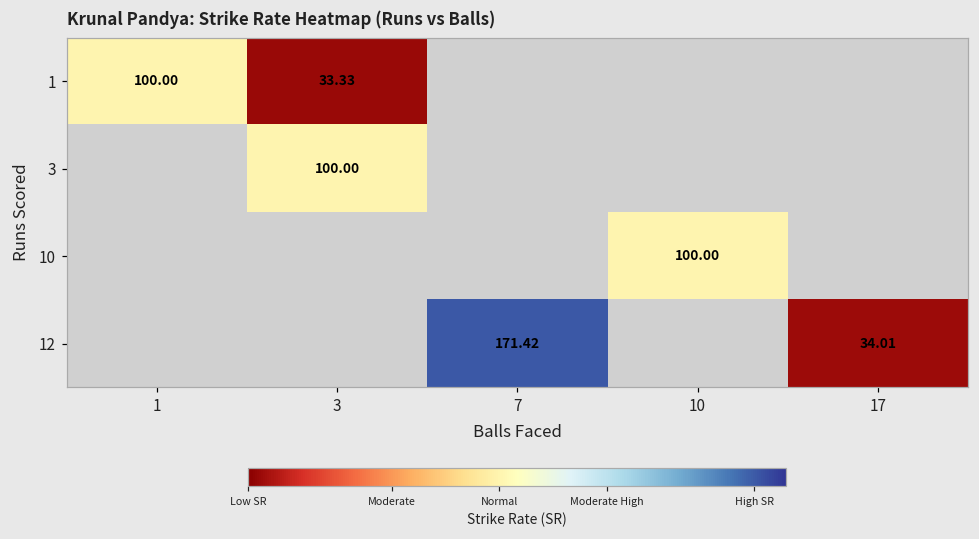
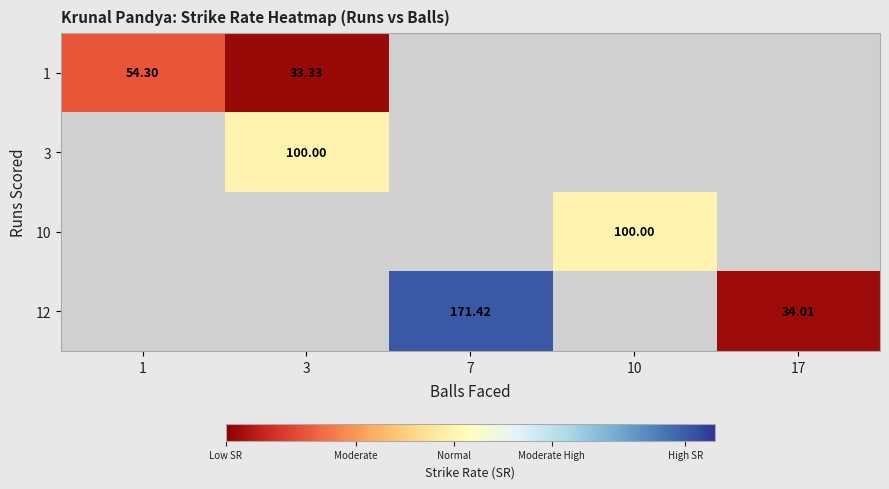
  {
    "1": {
-     "1": 100.00,
+     "1": 54.30,
      "3": 33.33
    },
    "3": {
      "3": 100.00
    },
    "10": {
      "10": 100.00
    },
    "12": {
      "7": 171.42,
      "17": 34.01
    }
  }
